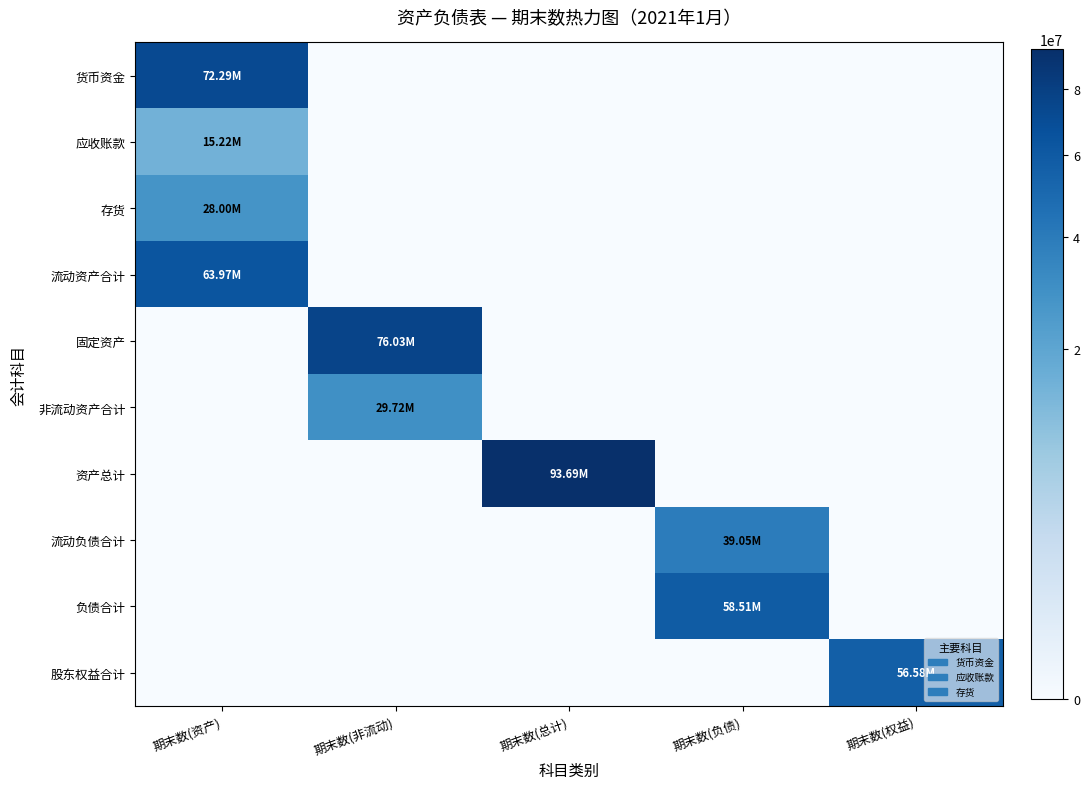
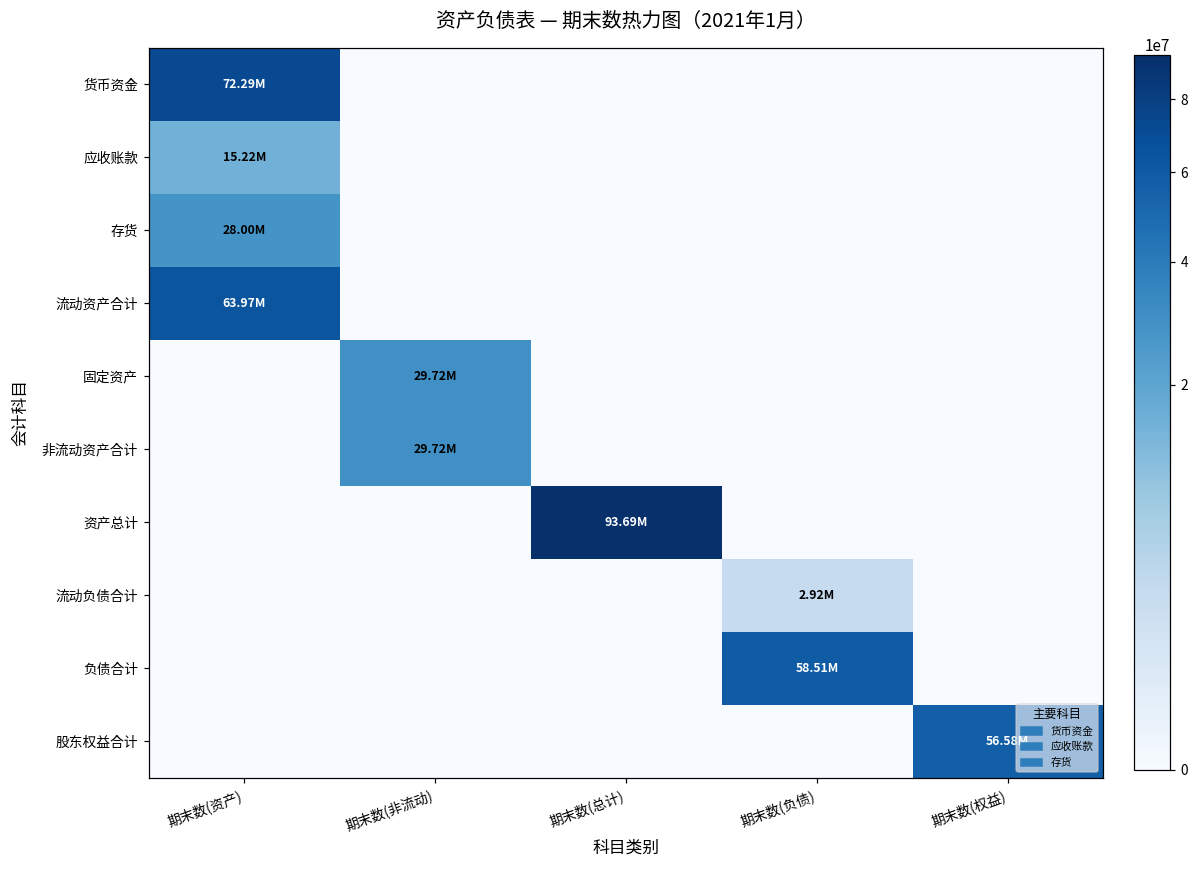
  {
    "货币资金": {
      "期末数(资产)": "72.29M"
    },
    "应收账款": {
      "期末数(资产)": "15.22M"
    },
    "存货": {
      "期末数(资产)": "28.00M"
    },
    "流动资产合计": {
      "期末数(资产)": "63.97M"
    },
    "固定资产": {
-     "期末数(非流动)": "76.03M"
+     "期末数(非流动)": "29.72M"
    },
    "非流动资产合计": {
      "期末数(非流动)": "29.72M"
    },
    "资产总计": {
      "期末数(总计)": "93.69M"
    },
    "流动负债合计": {
-     "期末数(负债)": "39.05M"
+     "期末数(负债)": "2.92M"
    },
    "负债合计": {
      "期末数(负债)": "58.51M"
    }
  }
